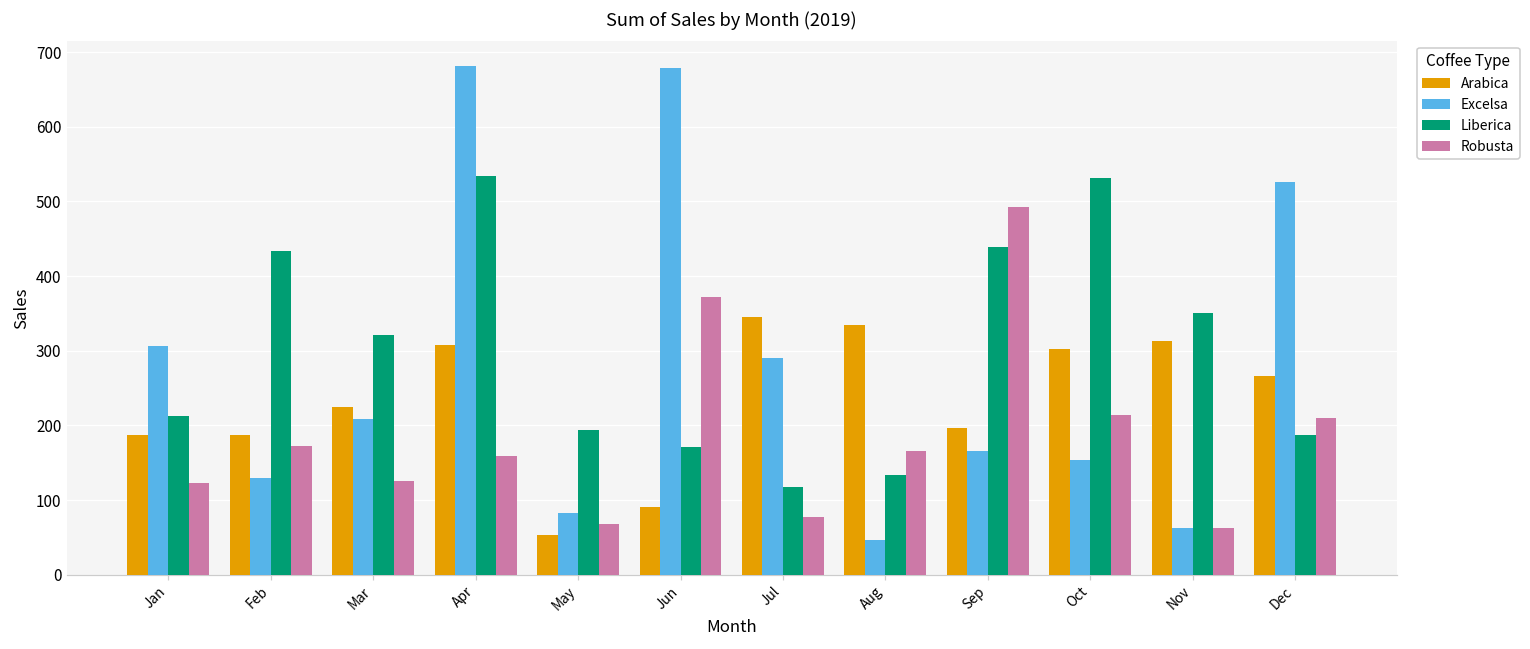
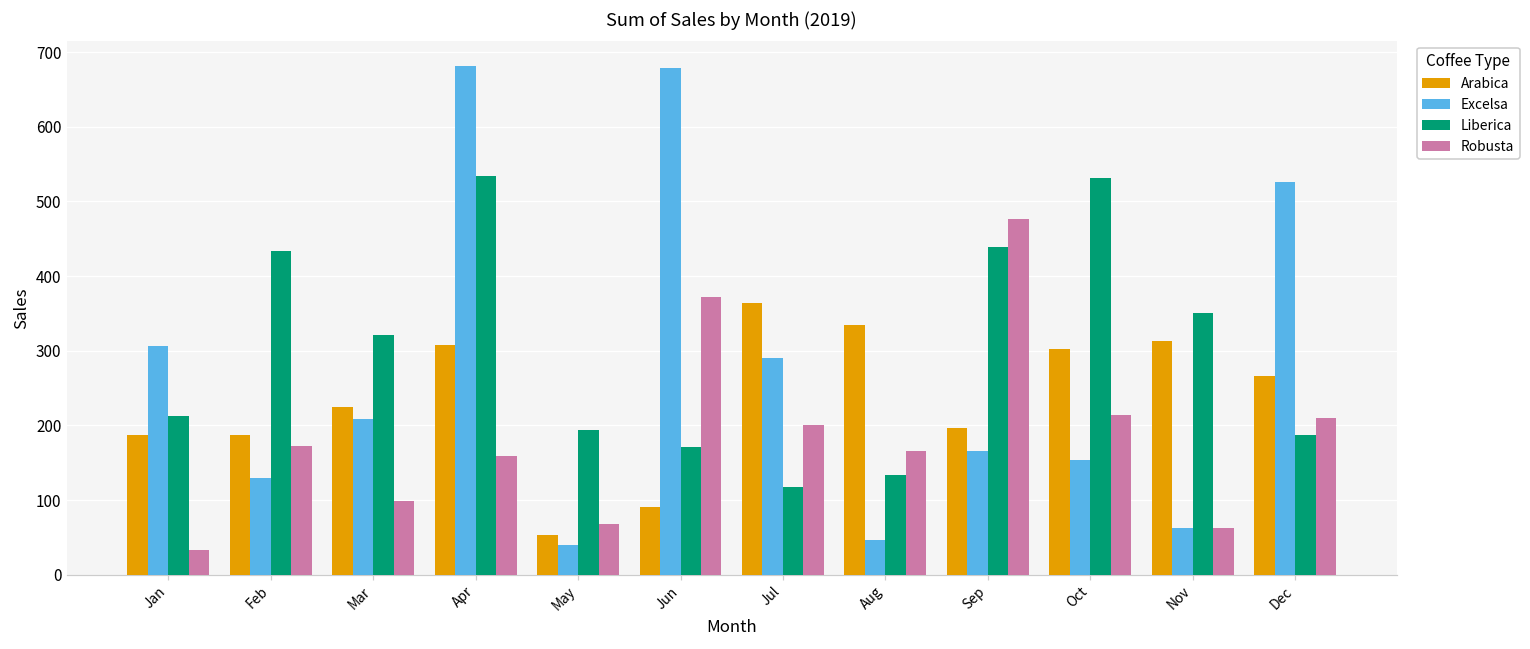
  {
    "Arabica": {
      "Jan": 190,
      "Feb": 190,
      "Mar": 220,
      "Apr": 310,
      "May": 50,
      "Jun": 90,
-     "Jul": 350,
+     "Jul": 360,
      "Aug": 330,
      "Sep": 200,
      "Oct": 300,
      "Nov": 310,
      "Dec": 270
    },
    "Excelsa": {
      "Jan": 310,
      "Feb": 130,
      "Mar": 210,
      "Apr": 680,
-     "May": 80,
+     "May": 40,
      "Jun": 680,
      "Jul": 290,
      "Aug": 50,
      "Sep": 170,
      "Oct": 150,
      "Nov": 60,
      "Dec": 530
    },
    "Liberica": {
      "Jan": 210,
      "Feb": 430,
      "Mar": 320,
      "Apr": 530,
      "May": 190,
      "Jun": 170,
      "Jul": 120,
      "Aug": 130,
      "Sep": 440,
      "Oct": 530,
      "Nov": 350,
      "Dec": 190
    },
    "Robusta": {
-     "Jan": 120,
+     "Jan": 30,
      "Feb": 170,
-     "Mar": 130,
+     "Mar": 100,
      "Apr": 160,
      "May": 70,
      "Jun": 370,
-     "Jul": 80,
+     "Jul": 200,
      "Aug": 170,
-     "Sep": 490,
+     "Sep": 480,
      "Oct": 210,
      "Nov": 60,
      "Dec": 210
    }
  }
